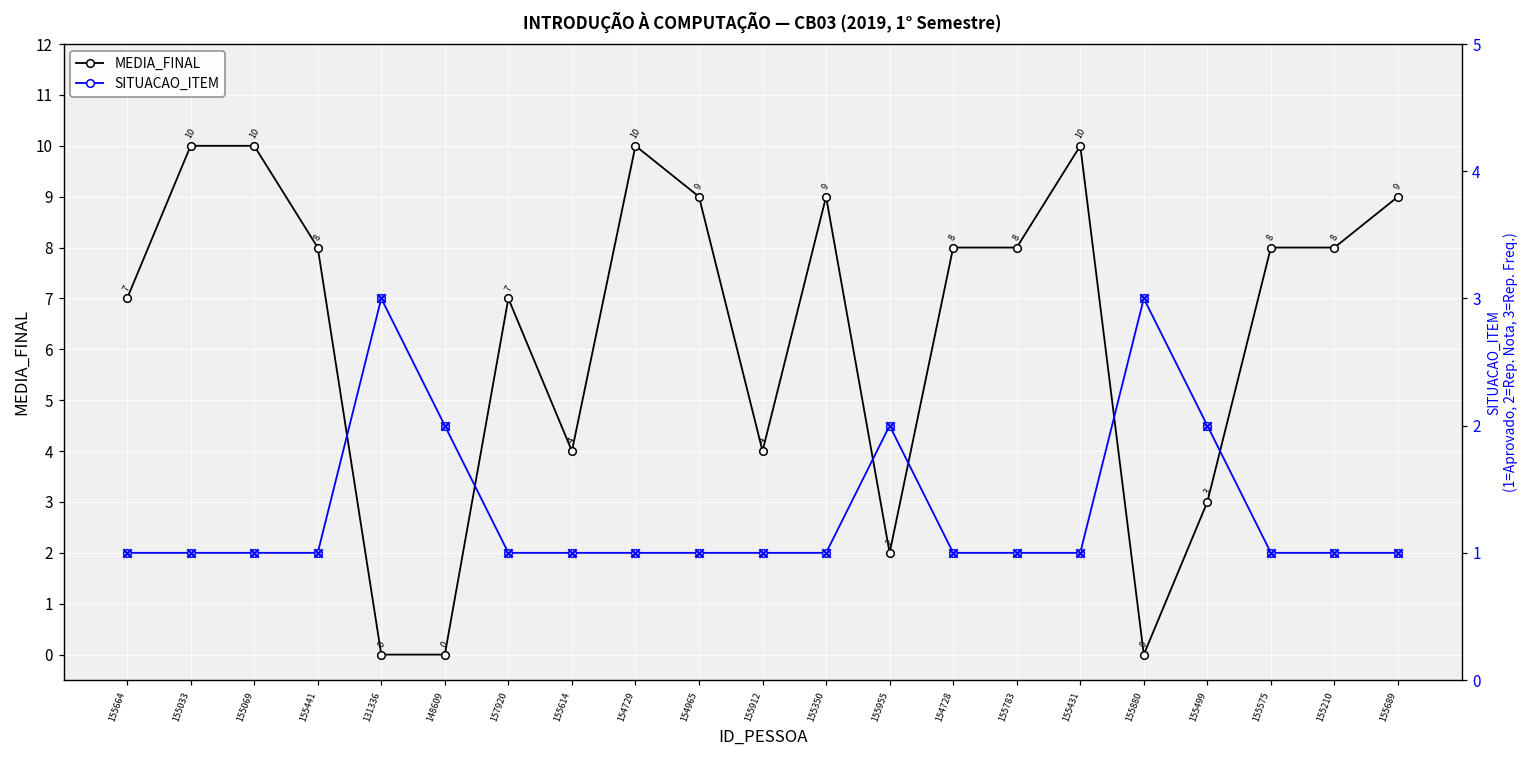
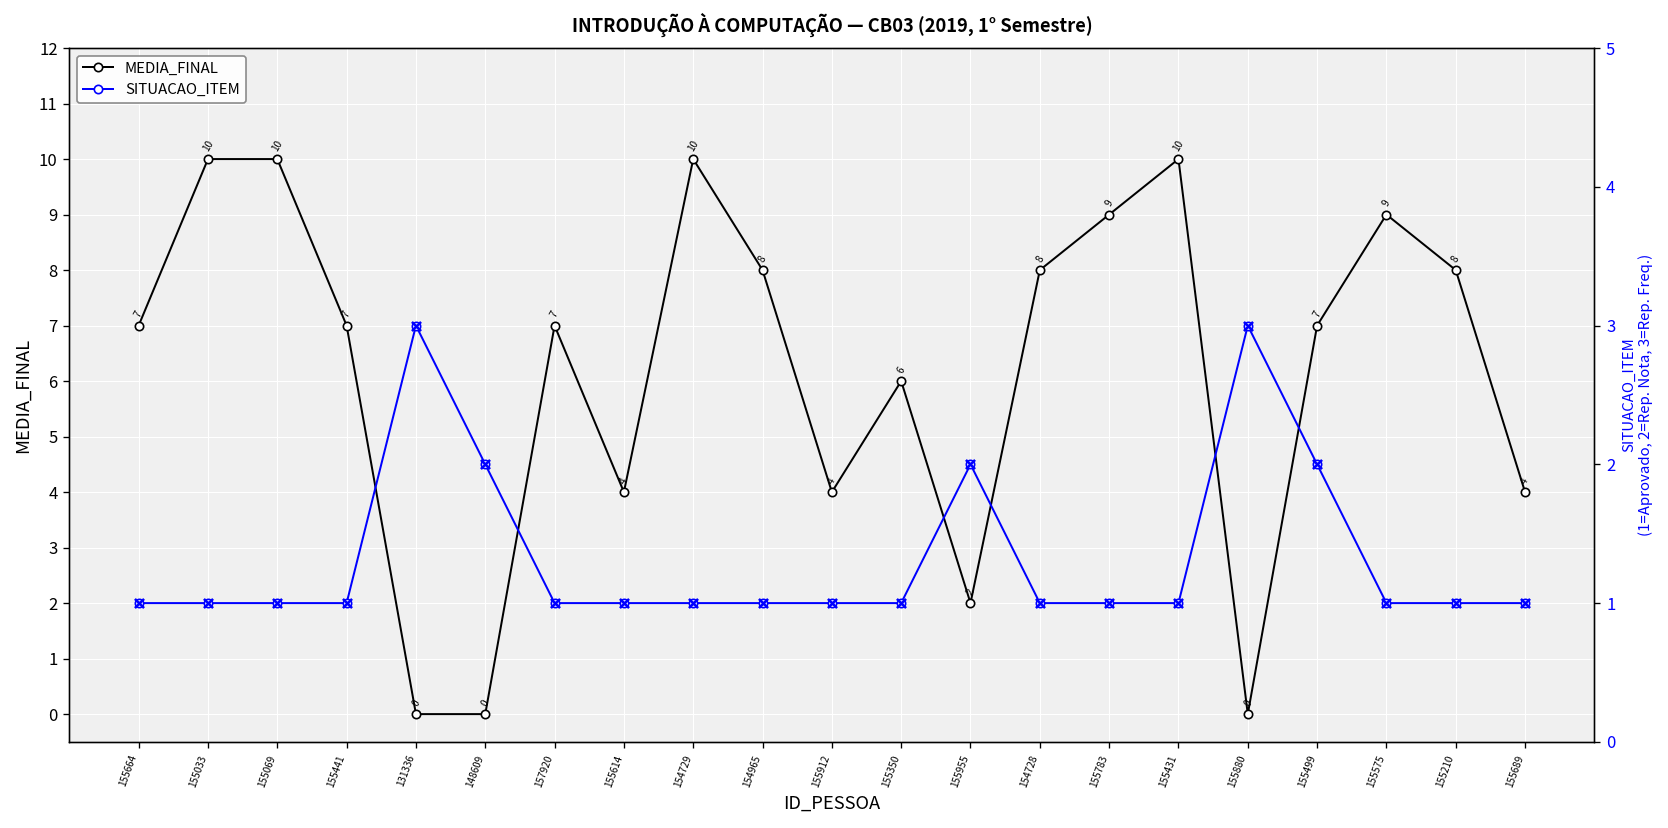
  {
    "MEDIA_FINAL": {
      "155664": 7,
      "155033": 10,
      "155069": 10,
-     "155441": 8,
+     "155441": 7,
      "131336": 0,
      "148609": 0,
      "157920": 7,
      "155614": 4,
      "154729": 10,
-     "154965": 9,
+     "154965": 8,
      "155912": 4,
-     "155350": 9,
+     "155350": 6,
      "155955": 2,
      "154728": 8,
-     "155783": 8,
+     "155783": 9,
      "155431": 10,
      "155880": 0,
-     "155499": 3,
-     "155575": 8,
+     "155499": 7,
+     "155575": 9,
      "155210": 8,
-     "155689": 9
+     "155689": 4
    }
  }
